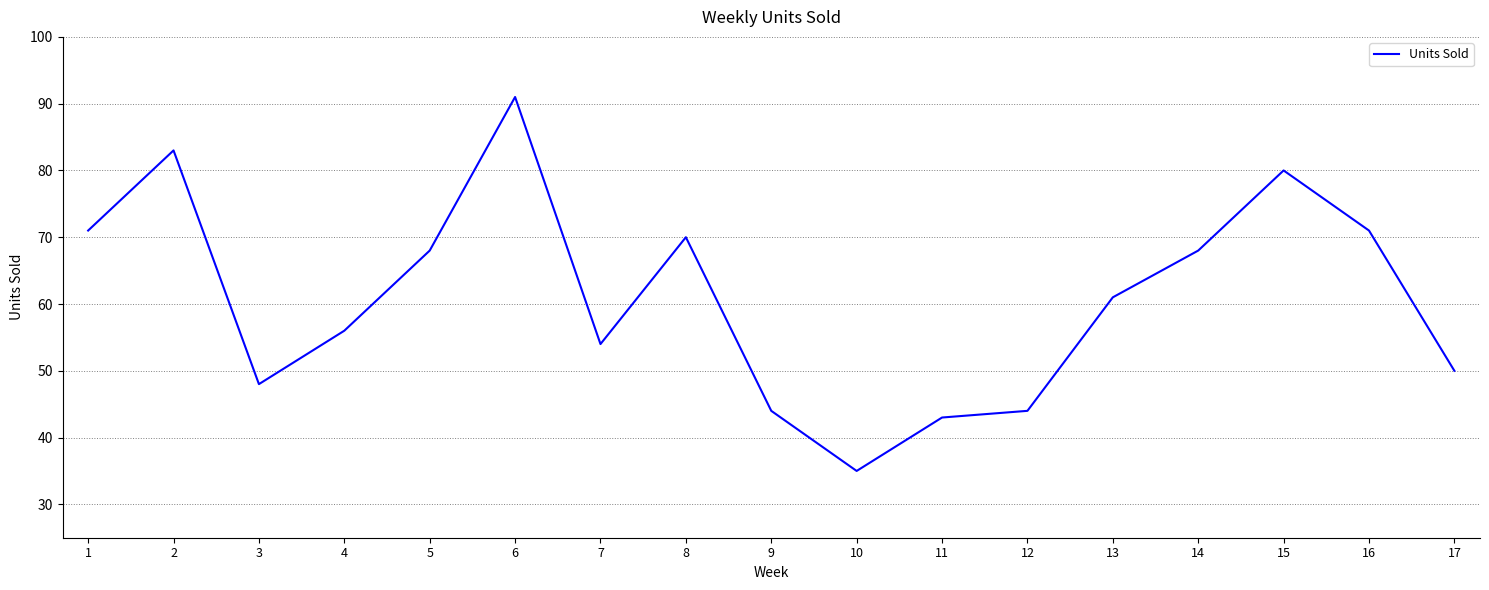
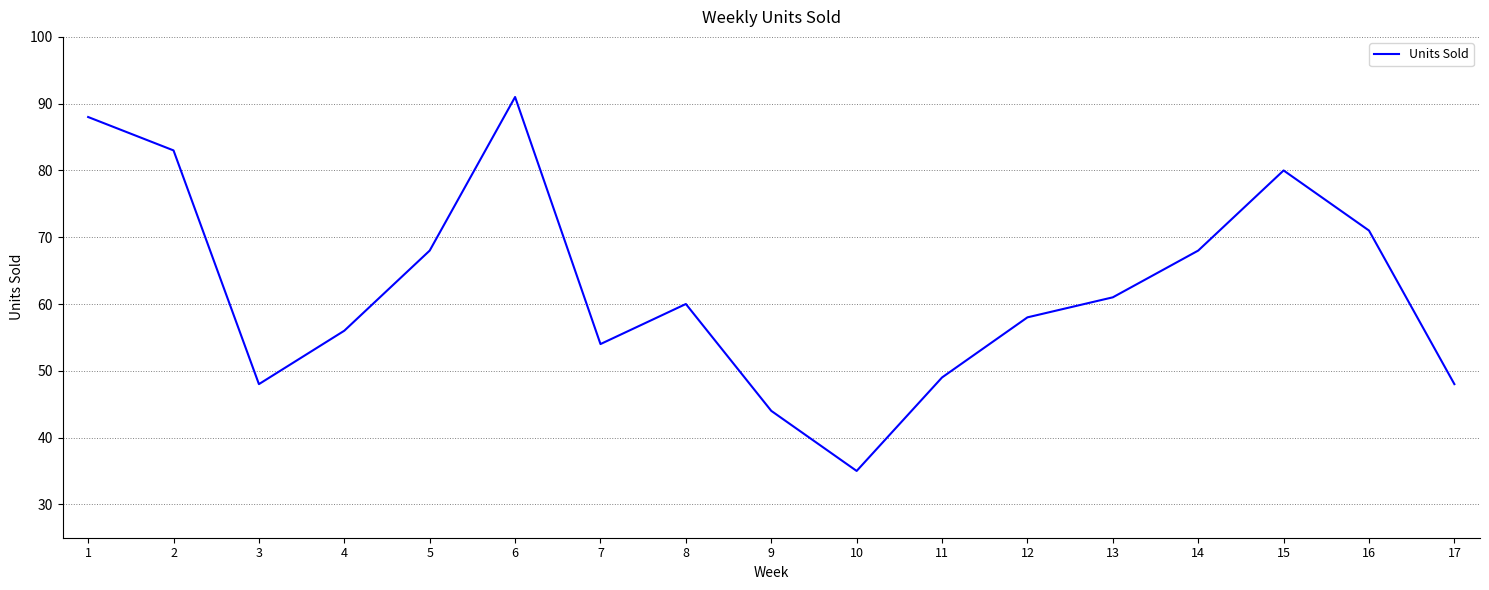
  {
-   "1": 71,
+   "1": 88,
    "2": 83,
    "3": 48,
    "4": 56,
    "5": 68,
    "6": 91,
    "7": 54,
-   "8": 70,
+   "8": 60,
    "9": 44,
    "10": 35,
-   "11": 43,
-   "12": 44,
+   "11": 49,
+   "12": 58,
    "13": 61,
    "14": 68,
    "15": 80,
    "16": 71,
-   "17": 50
+   "17": 48
  }
